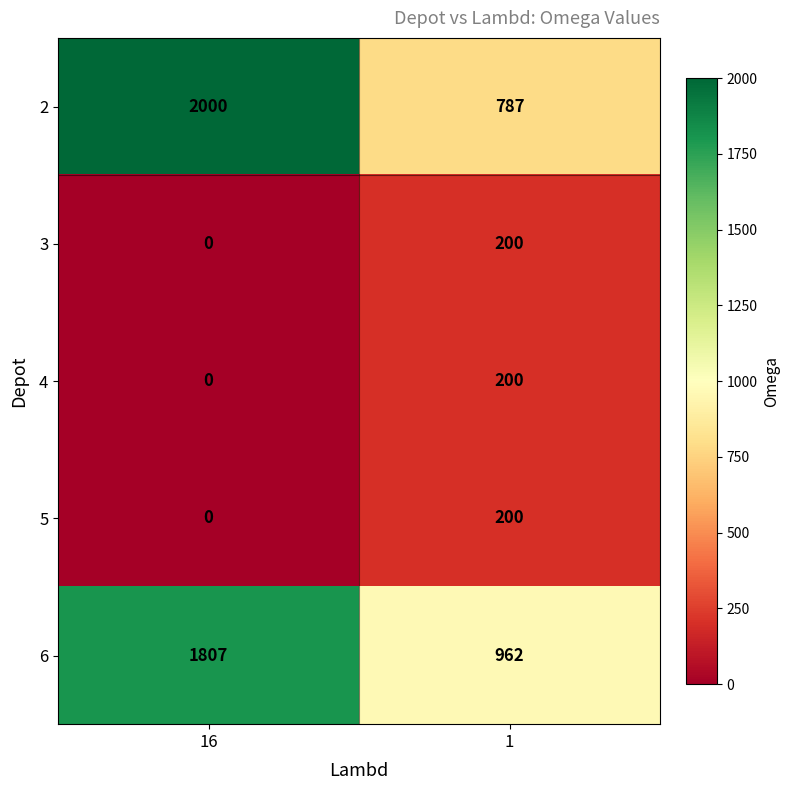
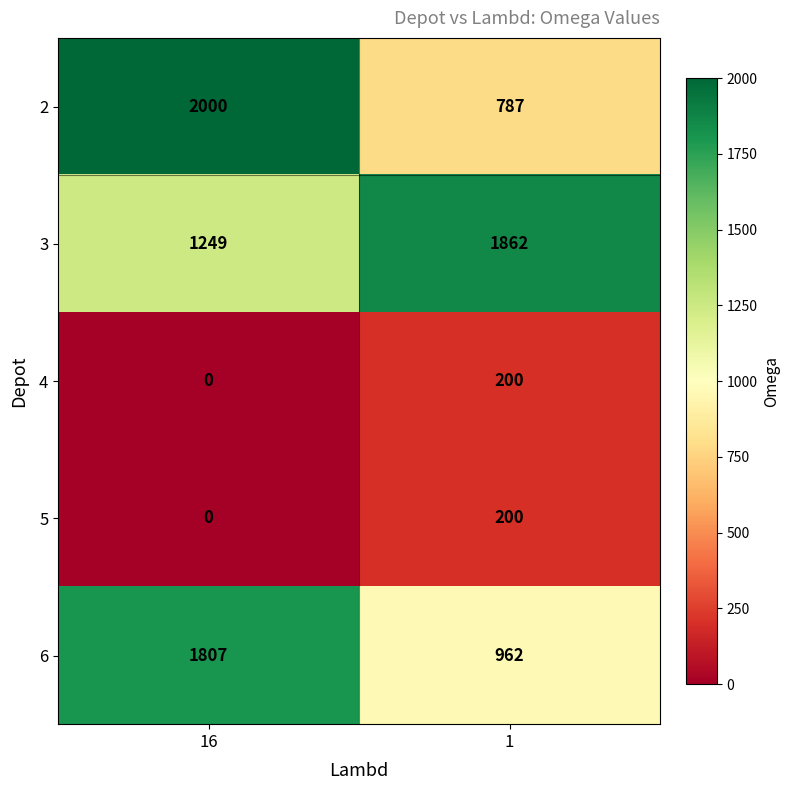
  {
    "2": {
      "16": 2000,
      "1": 787
    },
    "3": {
-     "16": 0,
-     "1": 200
+     "16": 1249,
+     "1": 1862
    },
    "4": {
      "16": 0,
      "1": 200
    },
    "5": {
      "16": 0,
      "1": 200
    },
    "6": {
      "16": 1807,
      "1": 962
    }
  }
